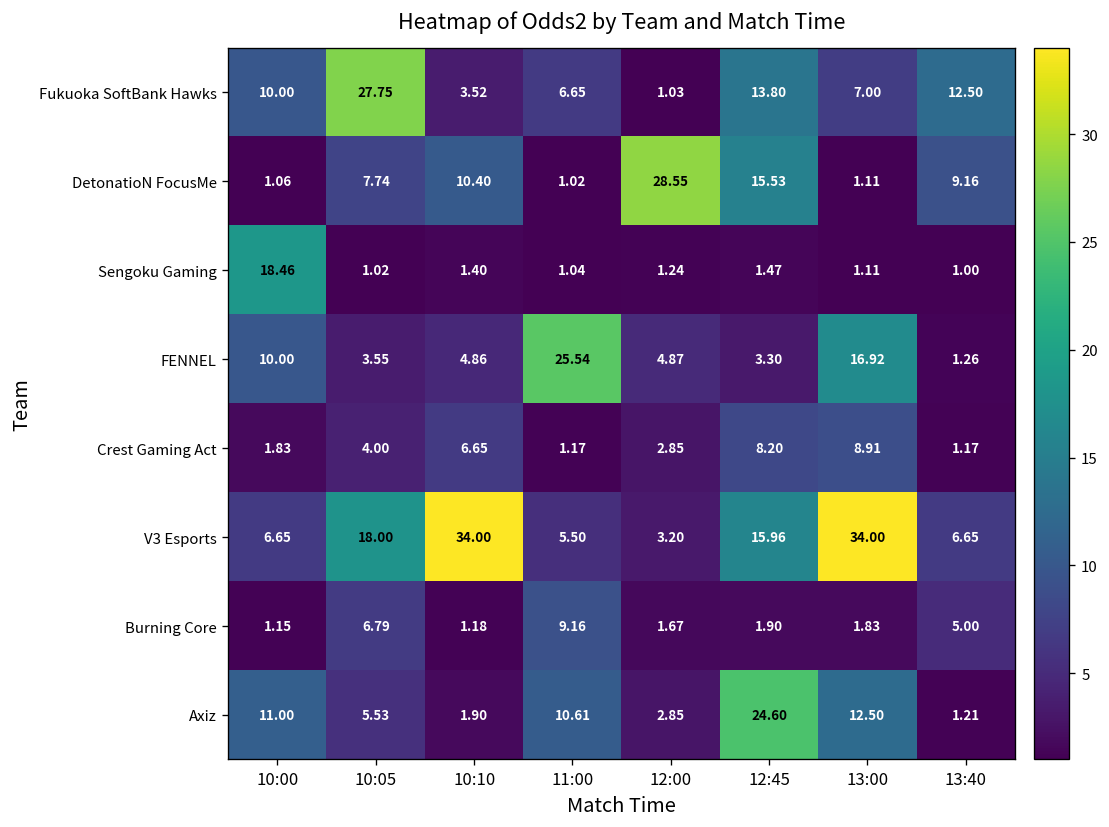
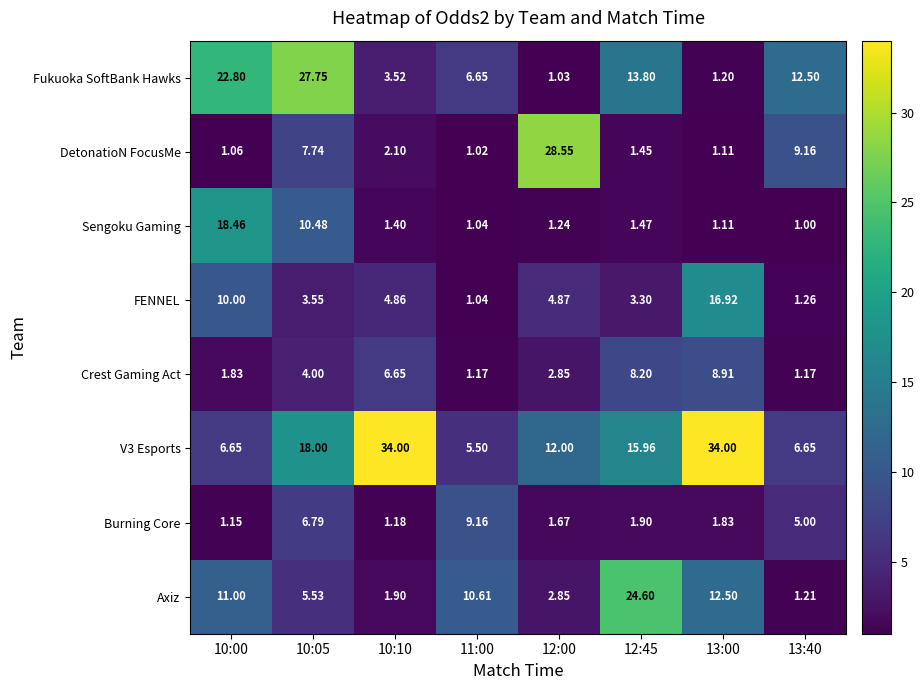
  {
    "Fukuoka SoftBank Hawks": {
-     "10:00": 10.00,
+     "10:00": 22.80,
      "10:05": 27.75,
      "10:10": 3.52,
      "11:00": 6.65,
      "12:00": 1.03,
      "12:45": 13.80,
-     "13:00": 7.00,
+     "13:00": 1.20,
      "13:40": 12.50
    },
    "DetonatioN FocusMe": {
      "10:00": 1.06,
      "10:05": 7.74,
-     "10:10": 10.40,
+     "10:10": 2.10,
      "11:00": 1.02,
      "12:00": 28.55,
-     "12:45": 15.53,
+     "12:45": 1.45,
      "13:00": 1.11,
      "13:40": 9.16
    },
    "Sengoku Gaming": {
      "10:00": 18.46,
-     "10:05": 1.02,
+     "10:05": 10.48,
      "10:10": 1.40,
      "11:00": 1.04,
      "12:00": 1.24,
      "12:45": 1.47,
      "13:00": 1.11,
      "13:40": 1.00
    },
    "FENNEL": {
      "10:00": 10.00,
      "10:05": 3.55,
      "10:10": 4.86,
-     "11:00": 25.54,
+     "11:00": 1.04,
      "12:00": 4.87,
      "12:45": 3.30,
      "13:00": 16.92,
      "13:40": 1.26
    },
    "Crest Gaming Act": {
      "10:00": 1.83,
      "10:05": 4.00,
      "10:10": 6.65,
      "11:00": 1.17,
      "12:00": 2.85,
      "12:45": 8.20,
      "13:00": 8.91,
      "13:40": 1.17
    },
    "V3 Esports": {
      "10:00": 6.65,
      "10:05": 18.00,
      "10:10": 34.00,
      "11:00": 5.50,
-     "12:00": 3.20,
+     "12:00": 12.00,
      "12:45": 15.96,
      "13:00": 34.00,
      "13:40": 6.65
    },
    "Burning Core": {
      "10:00": 1.15,
      "10:05": 6.79,
      "10:10": 1.18,
      "11:00": 9.16,
      "12:00": 1.67,
      "12:45": 1.90,
      "13:00": 1.83,
      "13:40": 5.00
    },
    "Axiz": {
      "10:00": 11.00,
      "10:05": 5.53,
      "10:10": 1.90,
      "11:00": 10.61,
      "12:00": 2.85,
      "12:45": 24.60,
      "13:00": 12.50,
      "13:40": 1.21
    }
  }
